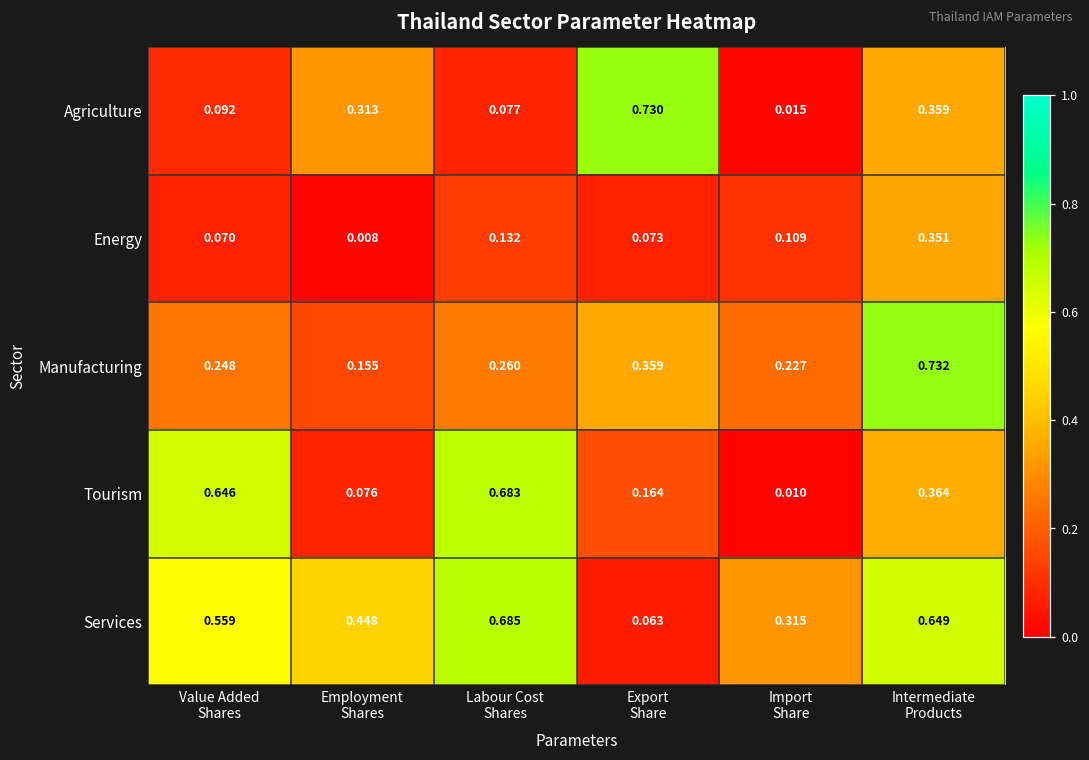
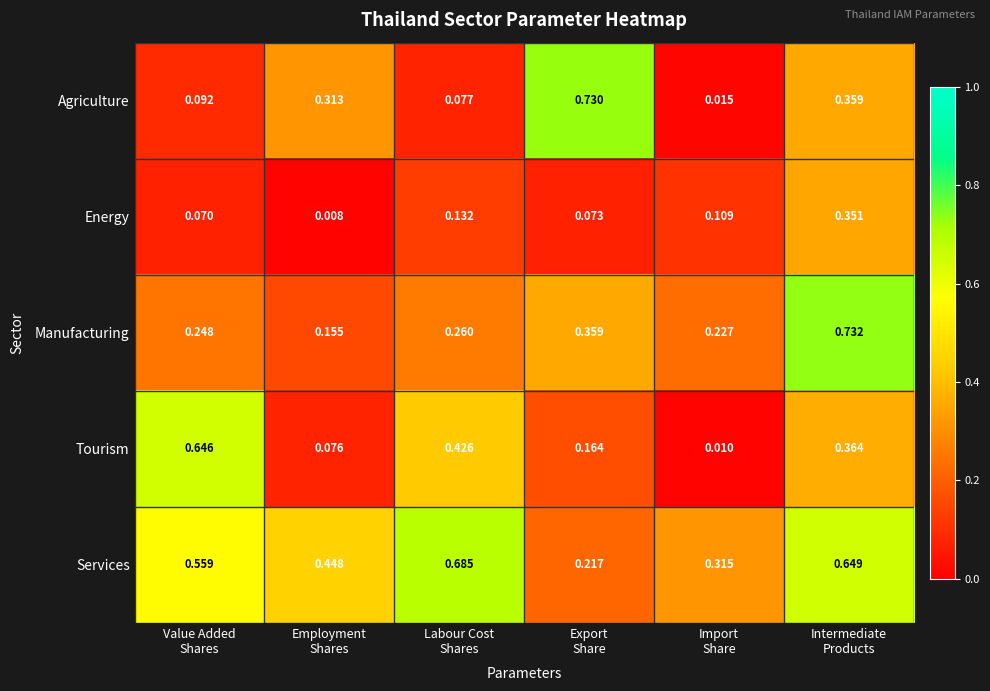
  {
    "Agriculture": {
      "Value Added Shares": 0.092,
      "Employment Shares": 0.313,
      "Labour Cost Shares": 0.077,
      "Export Share": 0.730,
      "Import Share": 0.015,
      "Intermediate Products": 0.359
    },
    "Energy": {
      "Value Added Shares": 0.070,
      "Employment Shares": 0.008,
      "Labour Cost Shares": 0.132,
      "Export Share": 0.073,
      "Import Share": 0.109,
      "Intermediate Products": 0.351
    },
    "Manufacturing": {
      "Value Added Shares": 0.248,
      "Employment Shares": 0.155,
      "Labour Cost Shares": 0.260,
      "Export Share": 0.359,
      "Import Share": 0.227,
      "Intermediate Products": 0.732
    },
    "Tourism": {
      "Value Added Shares": 0.646,
      "Employment Shares": 0.076,
-     "Labour Cost Shares": 0.683,
+     "Labour Cost Shares": 0.426,
      "Export Share": 0.164,
      "Import Share": 0.010,
      "Intermediate Products": 0.364
    },
    "Services": {
      "Value Added Shares": 0.559,
      "Employment Shares": 0.448,
      "Labour Cost Shares": 0.685,
-     "Export Share": 0.063,
+     "Export Share": 0.217,
      "Import Share": 0.315,
      "Intermediate Products": 0.649
    }
  }
